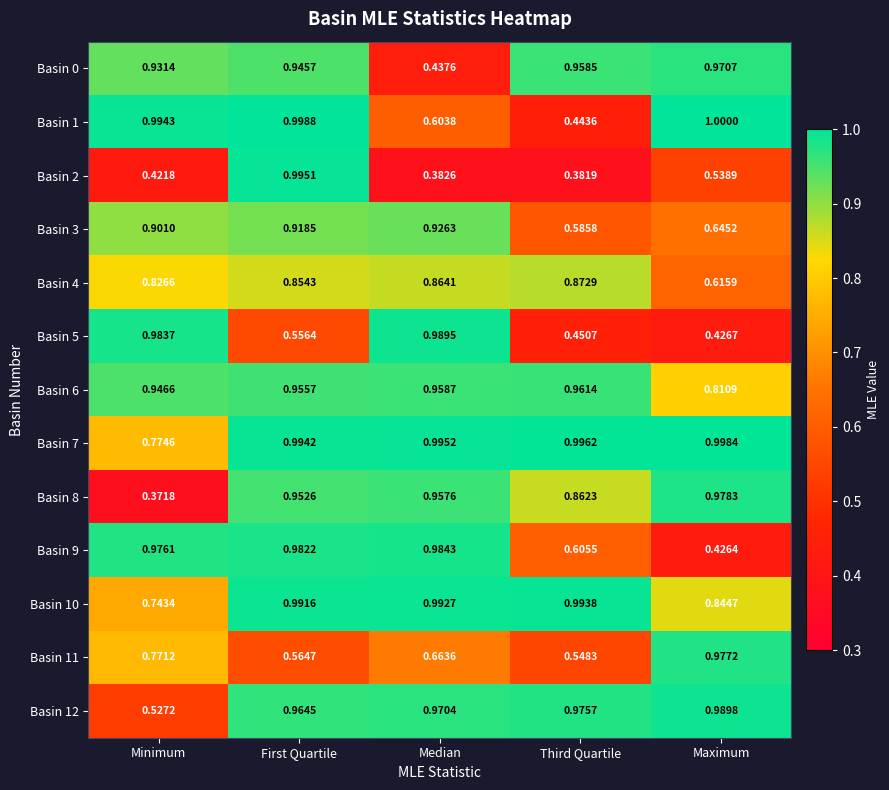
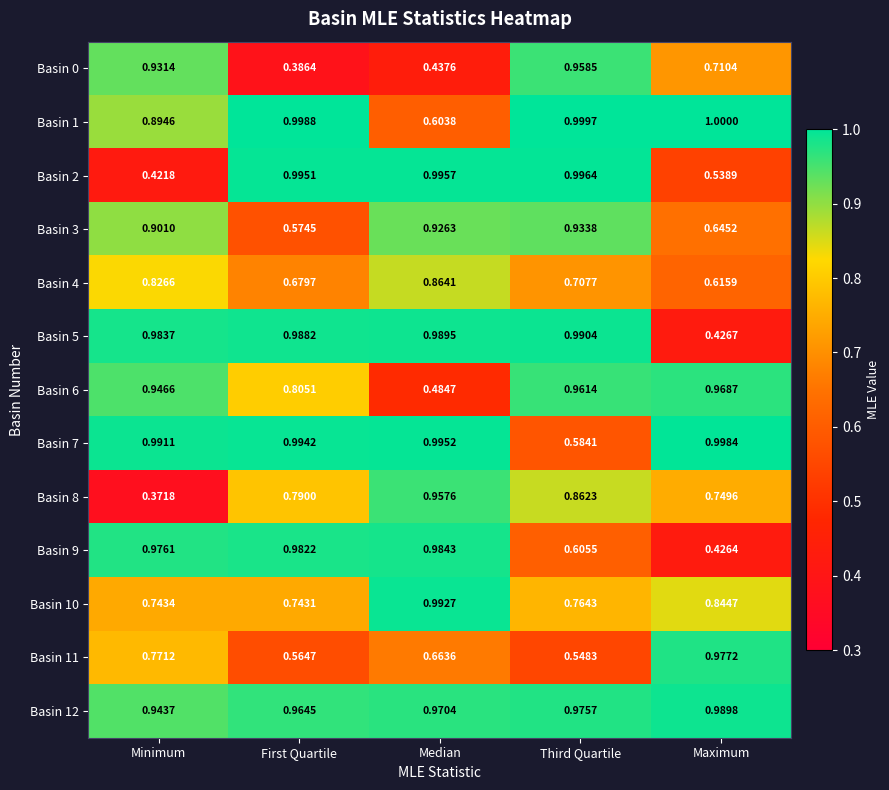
  {
    "Basin 0": {
      "Minimum": 0.9314,
-     "First Quartile": 0.9457,
+     "First Quartile": 0.3864,
      "Median": 0.4376,
      "Third Quartile": 0.9585,
-     "Maximum": 0.9707
+     "Maximum": 0.7104
    },
    "Basin 1": {
-     "Minimum": 0.9943,
+     "Minimum": 0.8946,
      "First Quartile": 0.9988,
      "Median": 0.6038,
-     "Third Quartile": 0.4436,
+     "Third Quartile": 0.9997,
      "Maximum": 1.0000
    },
    "Basin 2": {
      "Minimum": 0.4218,
      "First Quartile": 0.9951,
-     "Median": 0.3826,
-     "Third Quartile": 0.3819,
+     "Median": 0.9957,
+     "Third Quartile": 0.9964,
      "Maximum": 0.5389
    },
    "Basin 3": {
      "Minimum": 0.9010,
-     "First Quartile": 0.9185,
+     "First Quartile": 0.5745,
      "Median": 0.9263,
-     "Third Quartile": 0.5858,
+     "Third Quartile": 0.9338,
      "Maximum": 0.6452
    },
    "Basin 4": {
      "Minimum": 0.8266,
-     "First Quartile": 0.8543,
+     "First Quartile": 0.6797,
      "Median": 0.8641,
-     "Third Quartile": 0.8729,
+     "Third Quartile": 0.7077,
      "Maximum": 0.6159
    },
    "Basin 5": {
      "Minimum": 0.9837,
-     "First Quartile": 0.5564,
+     "First Quartile": 0.9882,
      "Median": 0.9895,
-     "Third Quartile": 0.4507,
+     "Third Quartile": 0.9904,
      "Maximum": 0.4267
    },
    "Basin 6": {
      "Minimum": 0.9466,
-     "First Quartile": 0.9557,
-     "Median": 0.9587,
+     "First Quartile": 0.8051,
+     "Median": 0.4847,
      "Third Quartile": 0.9614,
-     "Maximum": 0.8109
+     "Maximum": 0.9687
    },
    "Basin 7": {
-     "Minimum": 0.7746,
+     "Minimum": 0.9911,
      "First Quartile": 0.9942,
      "Median": 0.9952,
-     "Third Quartile": 0.9962,
+     "Third Quartile": 0.5841,
      "Maximum": 0.9984
    },
    "Basin 8": {
      "Minimum": 0.3718,
-     "First Quartile": 0.9526,
+     "First Quartile": 0.7900,
      "Median": 0.9576,
      "Third Quartile": 0.8623,
-     "Maximum": 0.9783
+     "Maximum": 0.7496
    },
    "Basin 9": {
      "Minimum": 0.9761,
      "First Quartile": 0.9822,
      "Median": 0.9843,
      "Third Quartile": 0.6055,
      "Maximum": 0.4264
    },
    "Basin 10": {
      "Minimum": 0.7434,
-     "First Quartile": 0.9916,
+     "First Quartile": 0.7431,
      "Median": 0.9927,
-     "Third Quartile": 0.9938,
+     "Third Quartile": 0.7643,
      "Maximum": 0.8447
    },
    "Basin 11": {
      "Minimum": 0.7712,
      "First Quartile": 0.5647,
      "Median": 0.6636,
      "Third Quartile": 0.5483,
      "Maximum": 0.9772
    },
    "Basin 12": {
-     "Minimum": 0.5272,
+     "Minimum": 0.9437,
      "First Quartile": 0.9645,
      "Median": 0.9704,
      "Third Quartile": 0.9757,
      "Maximum": 0.9898
    }
  }
